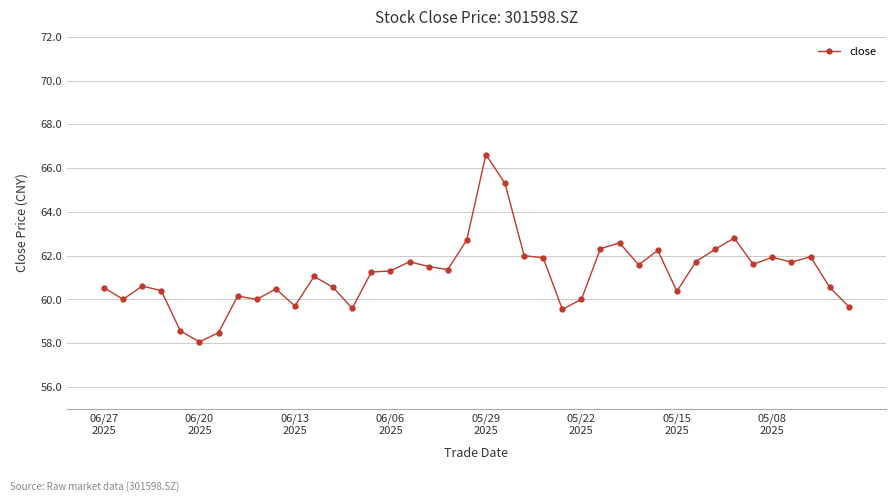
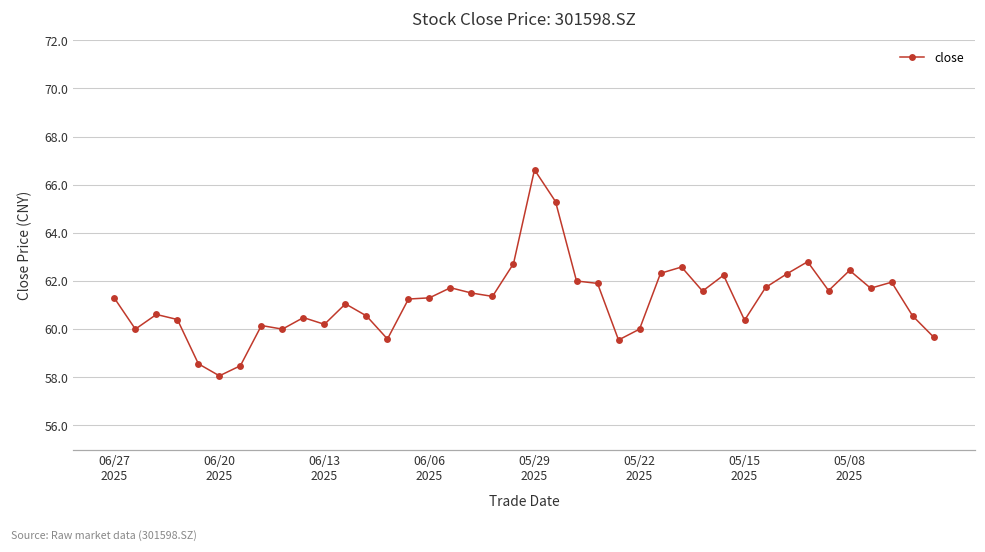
  {
-   "06/27 2025": 60.5,
+   "06/27 2025": 61.3,
    "06/20 2025": 58.1,
-   "06/13 2025": 59.7,
+   "06/13 2025": 60.2,
    "06/06 2025": 61.3,
    "05/29 2025": 66.6,
    "05/22 2025": 60.0,
    "05/15 2025": 60.4,
-   "05/08 2025": 61.9
+   "05/08 2025": 62.4
  }
